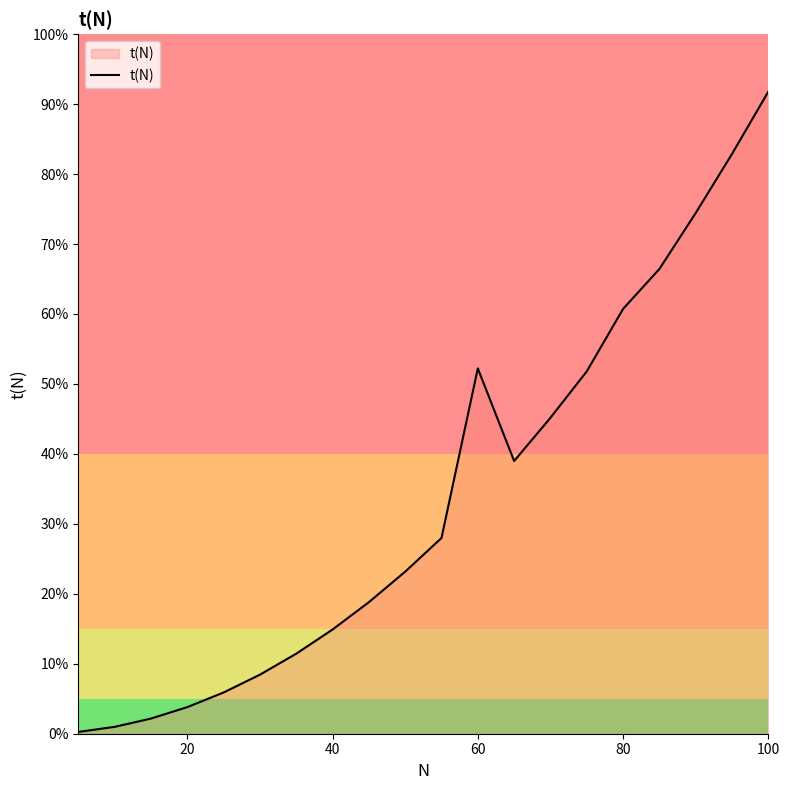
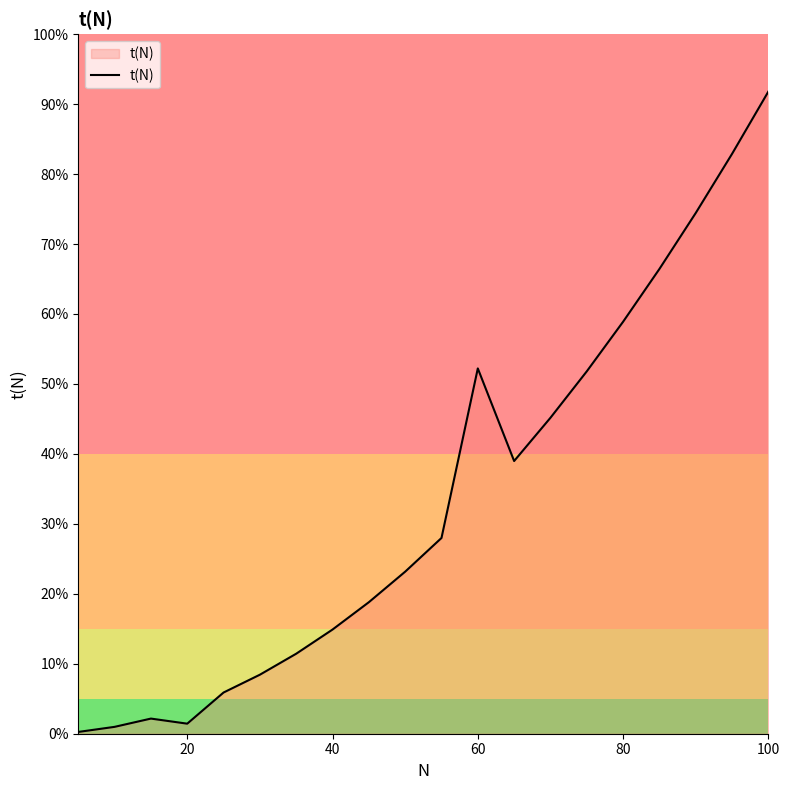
  {
-   "20": "4%",
+   "20": "1%",
    "40": "15%",
    "60": "52%",
-   "80": "61%",
+   "80": "59%",
    "100": "92%"
  }
